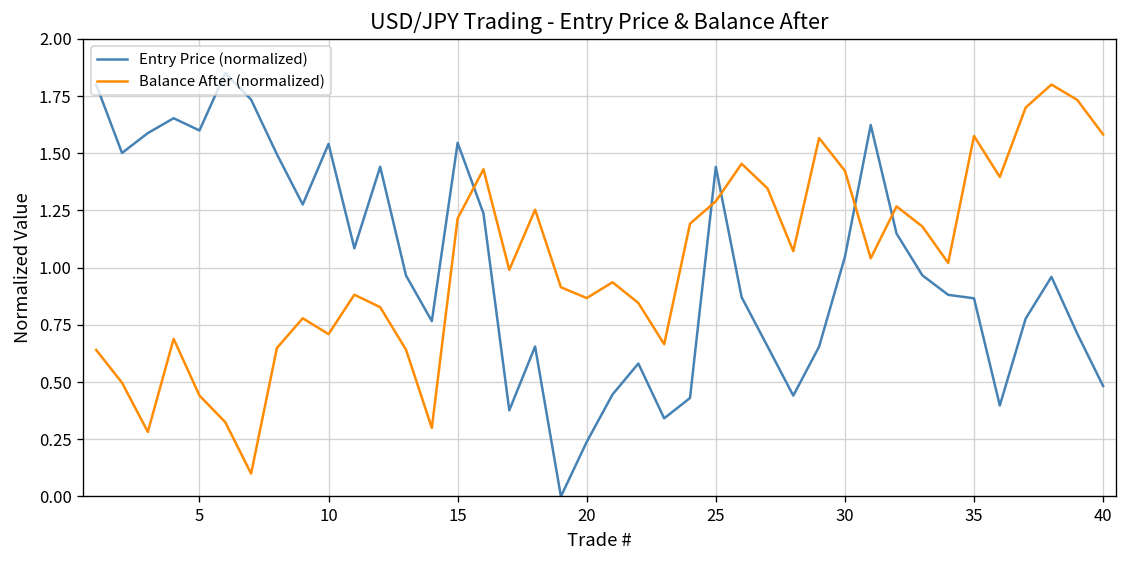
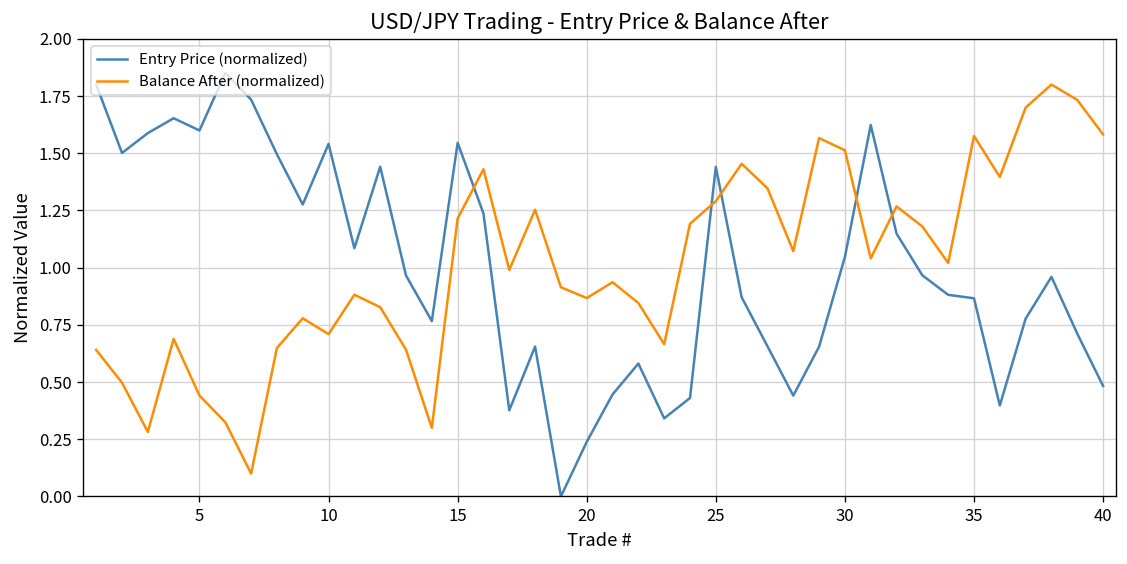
  {
    "Entry Price (normalized)": {
      "5": 1.60,
      "10": 1.54,
      "15": 1.55,
      "20": 0.24,
      "25": 1.44,
      "30": 1.05,
      "35": 0.87,
      "40": 0.48
    },
    "Balance After (normalized)": {
      "5": 0.44,
      "10": 0.71,
      "15": 1.21,
      "20": 0.87,
      "25": 1.29,
-     "30": 1.42,
+     "30": 1.51,
      "35": 1.58,
      "40": 1.58
    }
  }
